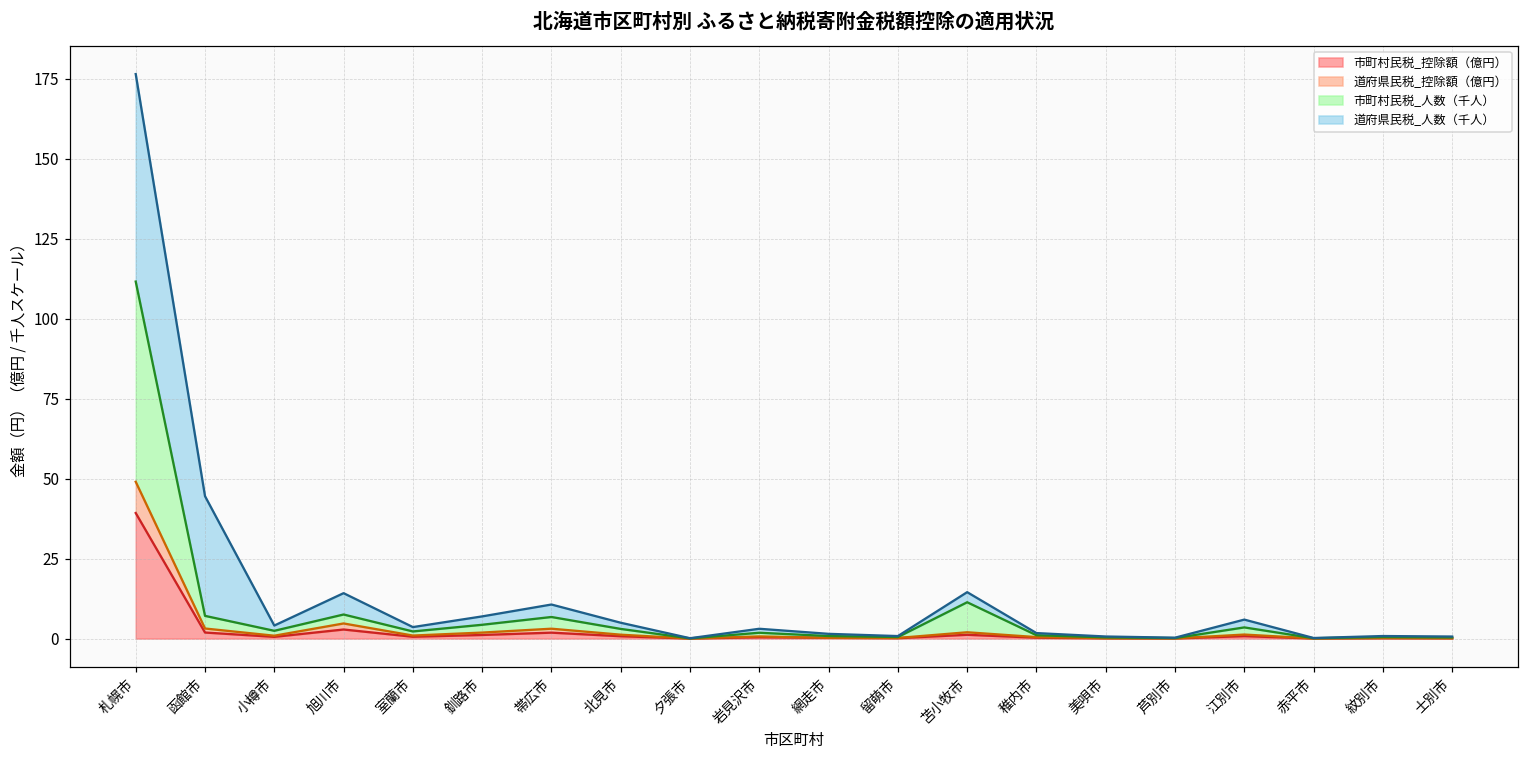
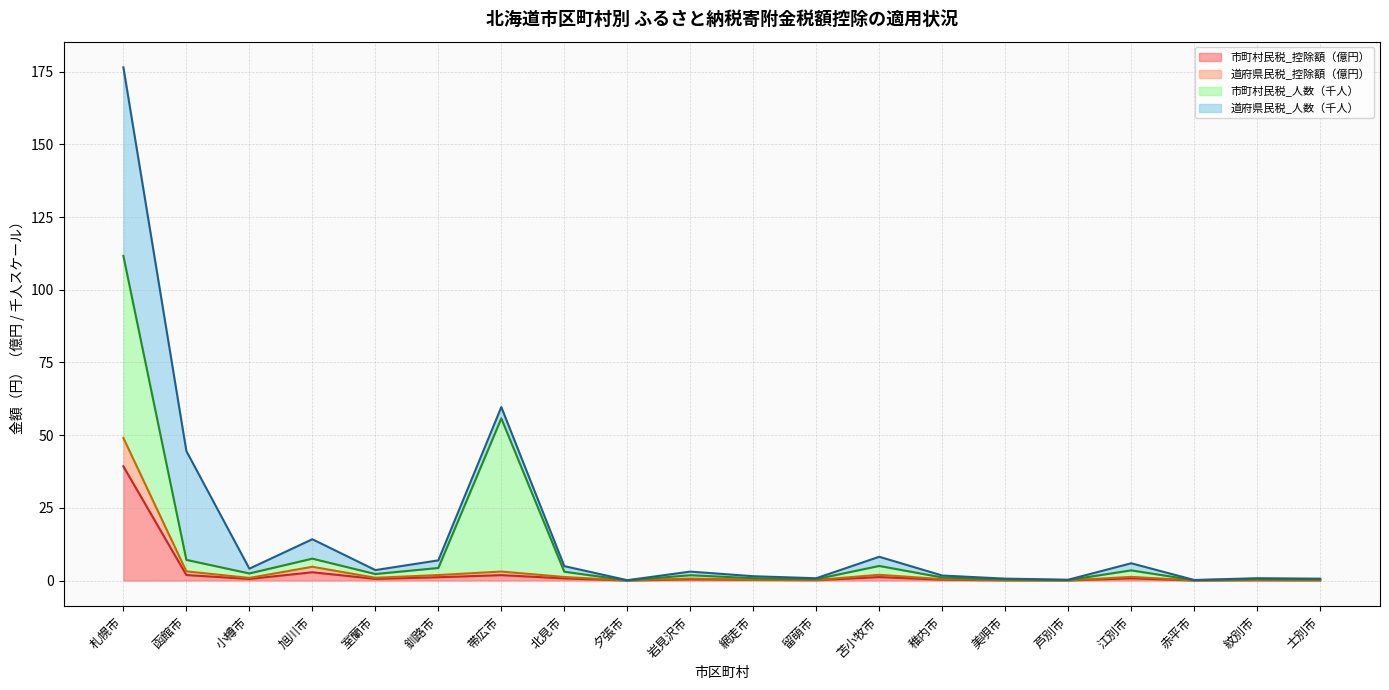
  {
    "市町村民税_人数（千人）": {
      "札幌市": 63,
      "函館市": 4,
      "小樽市": 2,
      "旭川市": 3,
      "室蘭市": 1,
      "釧路市": 2,
-     "帯広市": 4,
+     "帯広市": 53,
      "北見市": 2,
      "岩見沢市": 1,
-     "苫小牧市": 9,
+     "苫小牧市": 3,
      "江別市": 2
    },
    "道府県民税_人数（千人）": {
      "札幌市": 65,
      "函館市": 37,
      "小樽市": 2,
      "旭川市": 7,
      "室蘭市": 1,
      "釧路市": 3,
      "帯広市": 4,
      "北見市": 2,
      "岩見沢市": 1,
      "苫小牧市": 3,
      "江別市": 2
    }
  }
